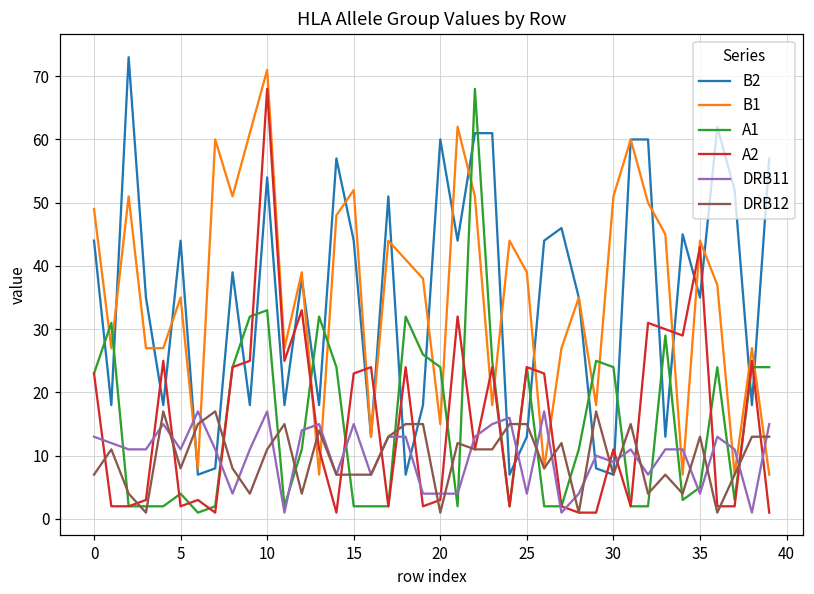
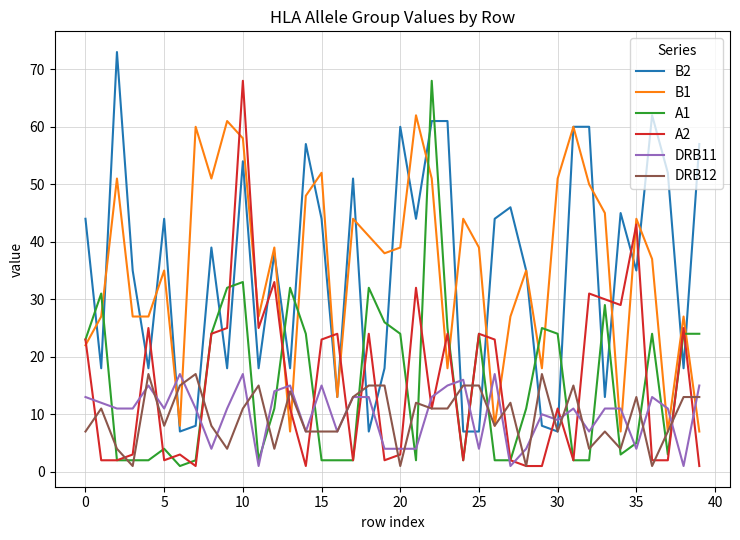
  {
    "B2": {
      "0": 44,
      "5": 44,
      "10": 54,
      "15": 44,
      "20": 60,
-     "25": 13,
+     "25": 7,
      "35": 35
    },
    "B1": {
-     "0": 49,
+     "0": 22,
      "5": 35,
-     "10": 71,
+     "10": 58,
      "15": 52,
-     "20": 15,
+     "20": 39,
      "25": 39,
      "30": 51,
      "35": 44
    },
    "A1": {
      "5": 4,
      "10": 33,
      "15": 2,
      "20": 24,
      "30": 24,
      "35": 5
    },
    "A2": {
      "5": 2,
      "10": 68,
      "15": 23,
      "20": 3,
      "30": 11,
      "35": 43
    },
    "DRB11": {
      "0": 13,
      "5": 11,
      "10": 17,
      "15": 15,
      "20": 4,
      "25": 4,
      "30": 9,
      "35": 4
    },
    "DRB12": {
      "0": 7,
      "5": 8,
      "10": 11,
      "15": 7,
      "20": 1,
      "25": 15,
      "35": 13
    }
  }
